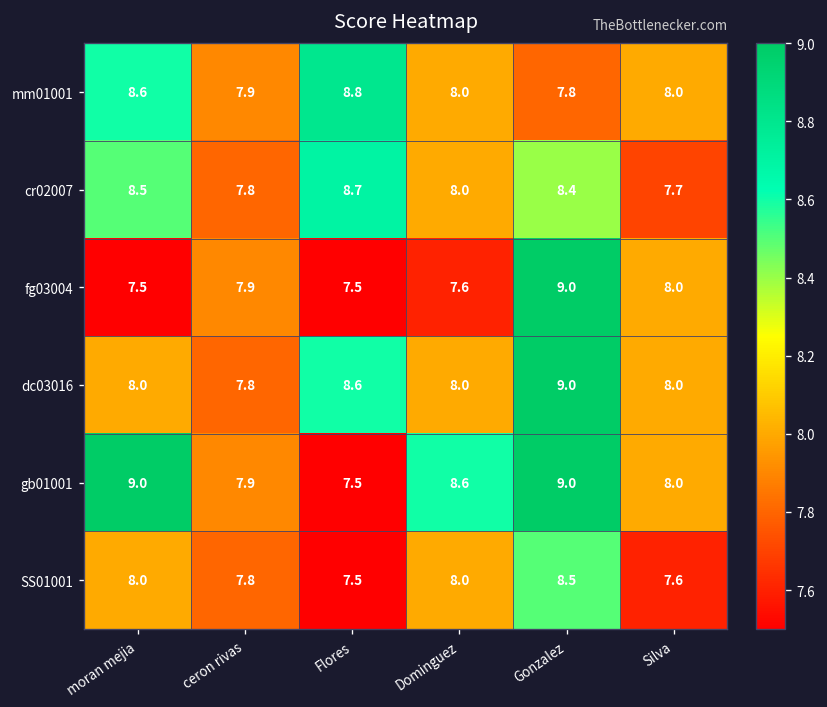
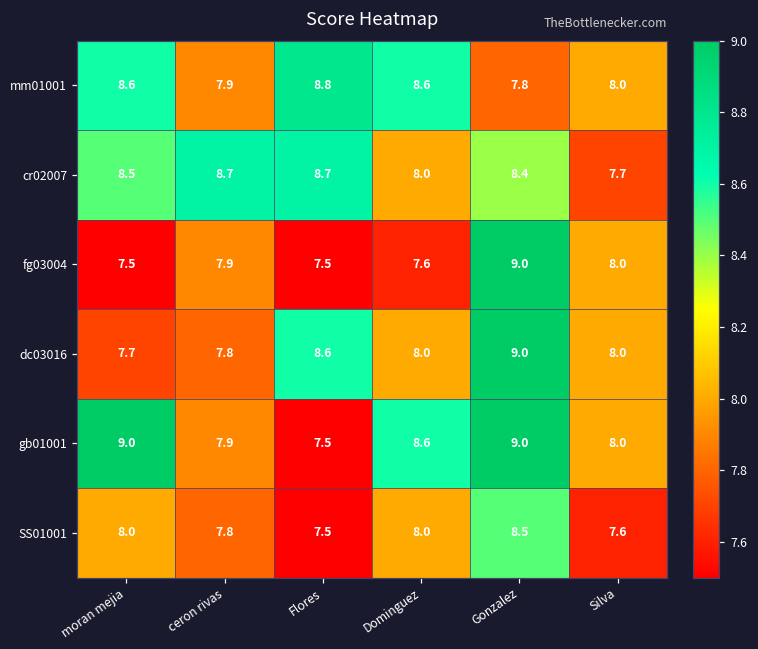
  {
    "mm01001": {
      "moran mejia": 8.6,
      "ceron rivas": 7.9,
      "Flores": 8.8,
-     "Dominguez": 8.0,
+     "Dominguez": 8.6,
      "Gonzalez": 7.8,
      "Silva": 8.0
    },
    "cr02007": {
      "moran mejia": 8.5,
-     "ceron rivas": 7.8,
+     "ceron rivas": 8.7,
      "Flores": 8.7,
      "Dominguez": 8.0,
      "Gonzalez": 8.4,
      "Silva": 7.7
    },
    "fg03004": {
      "moran mejia": 7.5,
      "ceron rivas": 7.9,
      "Flores": 7.5,
      "Dominguez": 7.6,
      "Gonzalez": 9.0,
      "Silva": 8.0
    },
    "dc03016": {
-     "moran mejia": 8.0,
+     "moran mejia": 7.7,
      "ceron rivas": 7.8,
      "Flores": 8.6,
      "Dominguez": 8.0,
      "Gonzalez": 9.0,
      "Silva": 8.0
    },
    "gb01001": {
      "moran mejia": 9.0,
      "ceron rivas": 7.9,
      "Flores": 7.5,
      "Dominguez": 8.6,
      "Gonzalez": 9.0,
      "Silva": 8.0
    },
    "SS01001": {
      "moran mejia": 8.0,
      "ceron rivas": 7.8,
      "Flores": 7.5,
      "Dominguez": 8.0,
      "Gonzalez": 8.5,
      "Silva": 7.6
    }
  }
